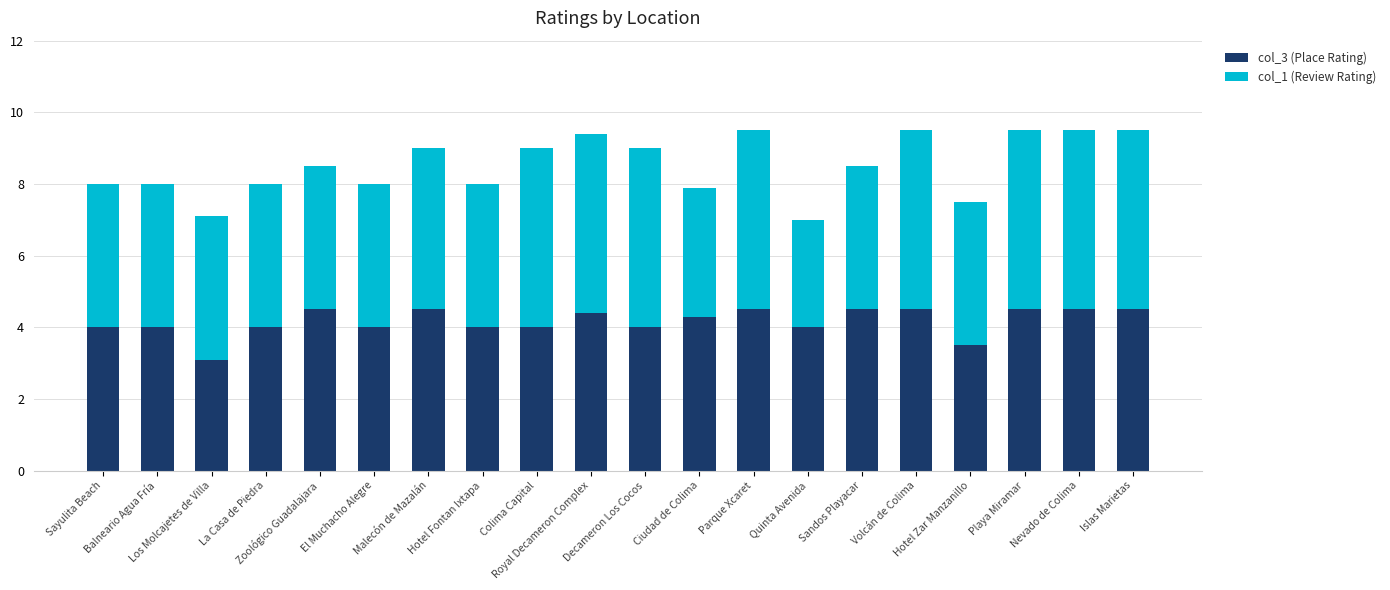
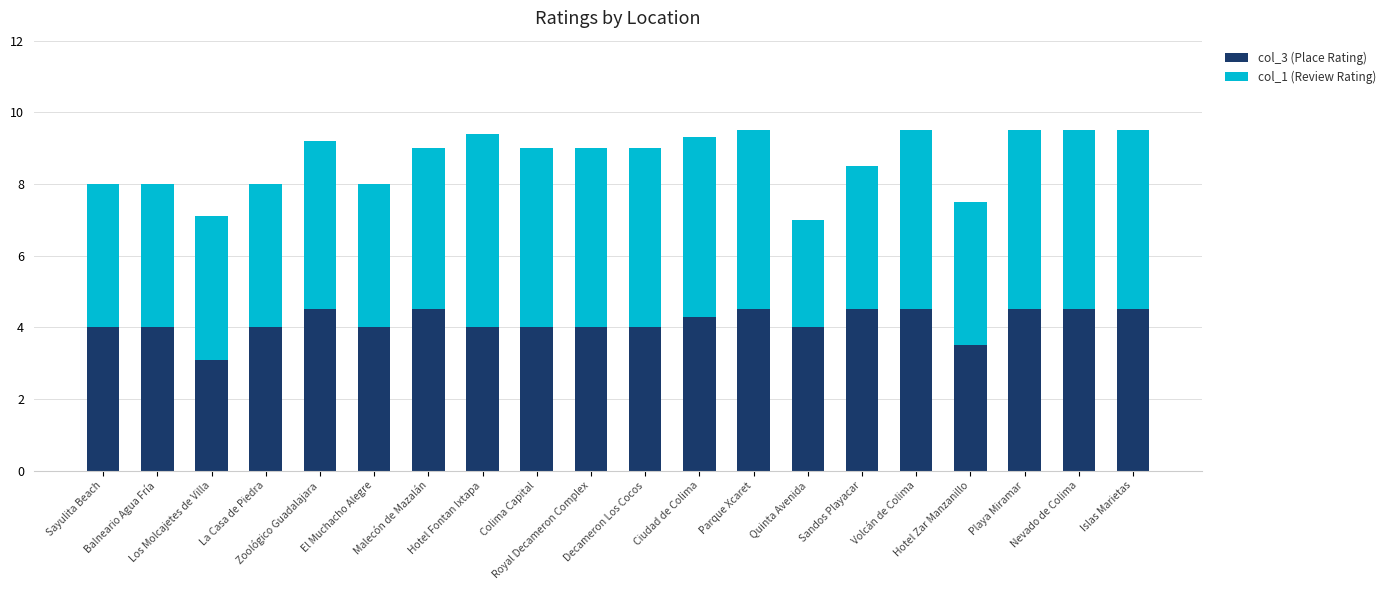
  {
    "col_3 (Place Rating)": {
      "Sayulita Beach": 4.0,
      "Balneario Agua Fría": 4.0,
      "Los Molcajetes de Villa": 3.1,
      "La Casa de Piedra": 4.0,
      "Zoológico Guadalajara": 4.5,
      "El Muchacho Alegre": 4.0,
      "Malecón de Mazalán": 4.5,
      "Hotel Fontan Ixtapa": 4.0,
      "Colima Capital": 4.0,
-     "Royal Decameron Complex": 4.4,
+     "Royal Decameron Complex": 4.0,
      "Decameron Los Cocos": 4.0,
      "Ciudad de Colima": 4.3,
      "Parque Xcaret": 4.5,
      "Quinta Avenida": 4.0,
      "Sandos Playacar": 4.5,
      "Volcán de Colima": 4.5,
      "Hotel Zar Manzanillo": 3.5,
      "Playa Miramar": 4.5,
      "Nevado de Colima": 4.5,
      "Islas Marietas": 4.5
    },
    "col_1 (Review Rating)": {
      "Sayulita Beach": 4.0,
      "Balneario Agua Fría": 4.0,
      "Los Molcajetes de Villa": 4.0,
      "La Casa de Piedra": 4.0,
-     "Zoológico Guadalajara": 4.0,
+     "Zoológico Guadalajara": 4.7,
      "El Muchacho Alegre": 4.0,
      "Malecón de Mazalán": 4.5,
-     "Hotel Fontan Ixtapa": 4.0,
+     "Hotel Fontan Ixtapa": 5.4,
      "Colima Capital": 5.0,
      "Royal Decameron Complex": 5.0,
      "Decameron Los Cocos": 5.0,
-     "Ciudad de Colima": 3.6,
+     "Ciudad de Colima": 5.0,
      "Parque Xcaret": 5.0,
      "Quinta Avenida": 3.0,
      "Sandos Playacar": 4.0,
      "Volcán de Colima": 5.0,
      "Hotel Zar Manzanillo": 4.0,
      "Playa Miramar": 5.0,
      "Nevado de Colima": 5.0,
      "Islas Marietas": 5.0
    }
  }
